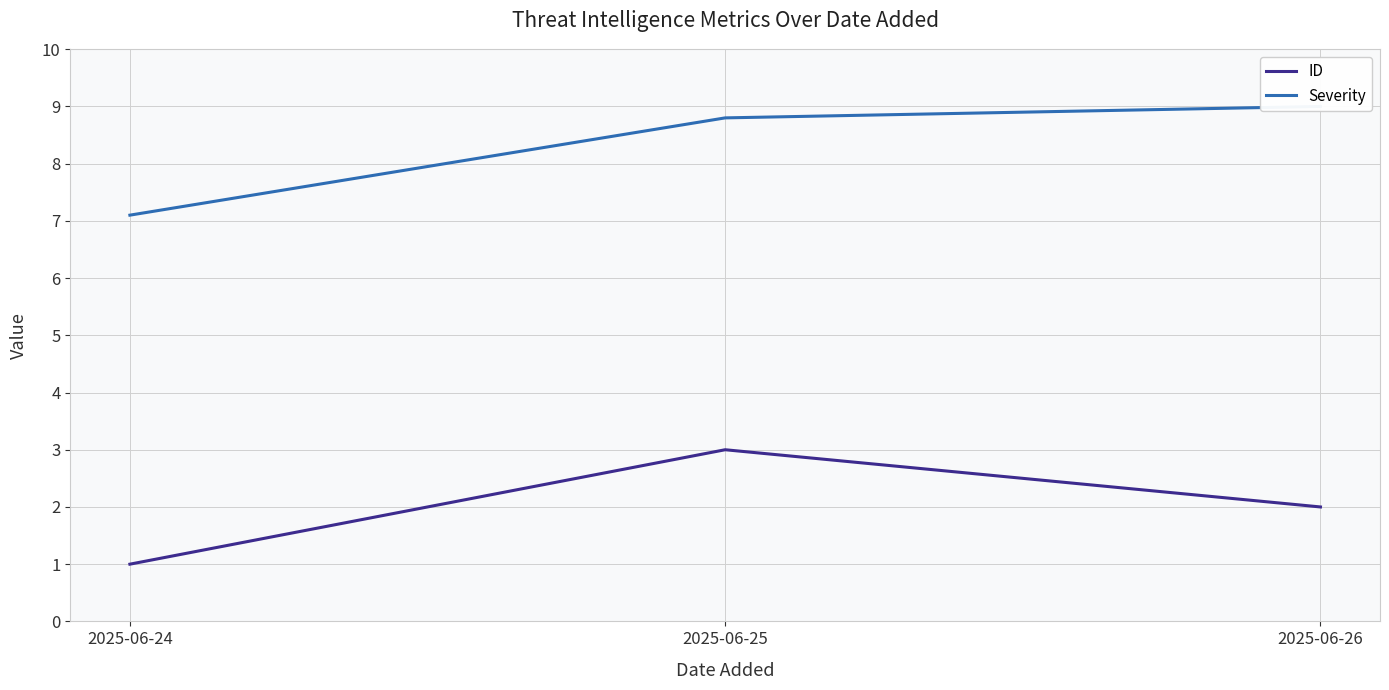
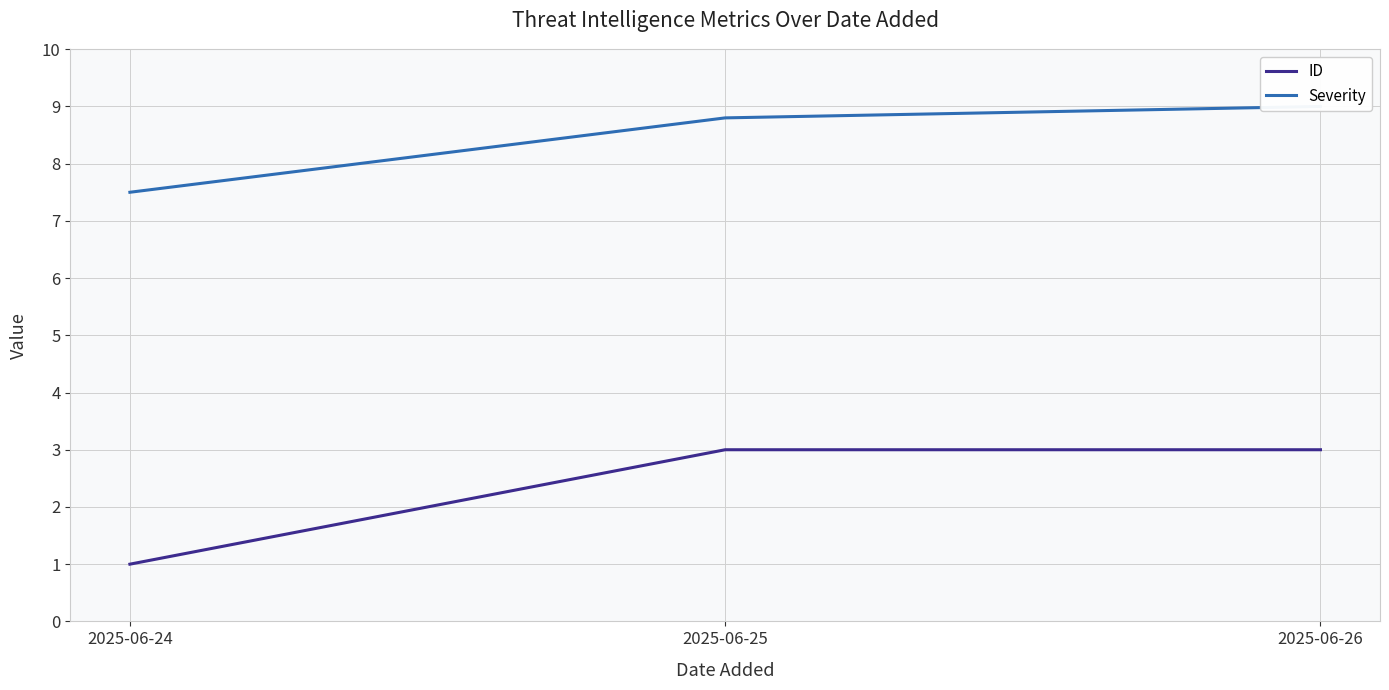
  {
    "ID": {
      "2025-06-24": 1,
      "2025-06-25": 3,
-     "2025-06-26": 2
+     "2025-06-26": 3
    },
    "Severity": {
-     "2025-06-24": 7.1,
+     "2025-06-24": 7.5,
      "2025-06-25": 8.8
    }
  }
